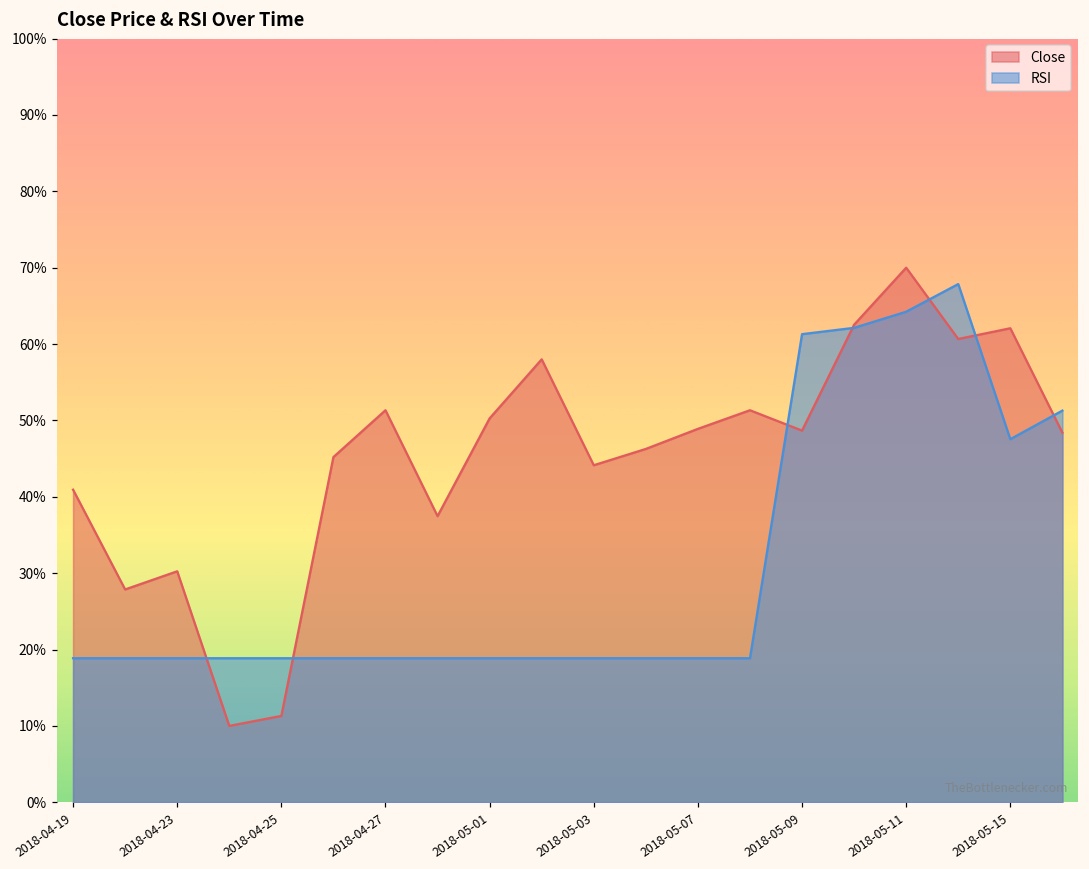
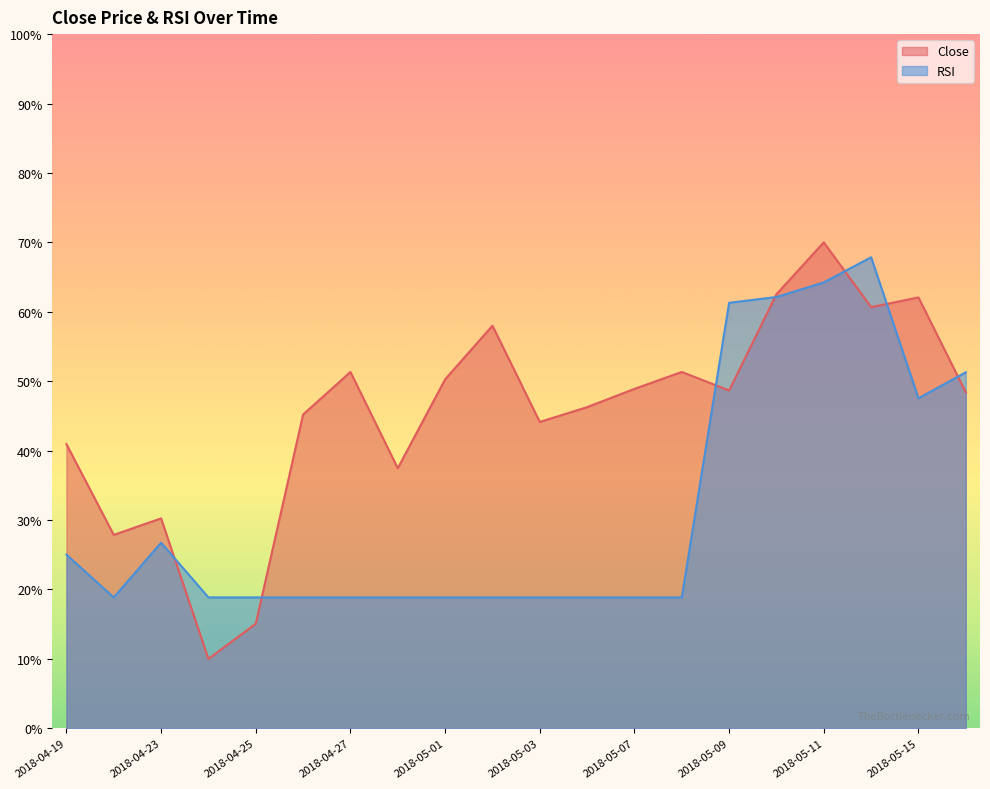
  {
    "Close": {
      "2018-04-19": "41%",
      "2018-04-23": "30%",
-     "2018-04-25": "11%",
+     "2018-04-25": "15%",
      "2018-04-27": "51%",
      "2018-05-01": "50%",
      "2018-05-03": "44%",
      "2018-05-07": "49%",
      "2018-05-09": "49%",
      "2018-05-11": "70%",
      "2018-05-15": "62%"
    },
    "RSI": {
-     "2018-04-19": "19%",
-     "2018-04-23": "19%",
+     "2018-04-19": "25%",
+     "2018-04-23": "27%",
      "2018-04-25": "19%",
      "2018-04-27": "19%",
      "2018-05-01": "19%",
      "2018-05-03": "19%",
      "2018-05-07": "19%",
      "2018-05-09": "61%",
      "2018-05-11": "64%",
      "2018-05-15": "48%"
    }
  }
